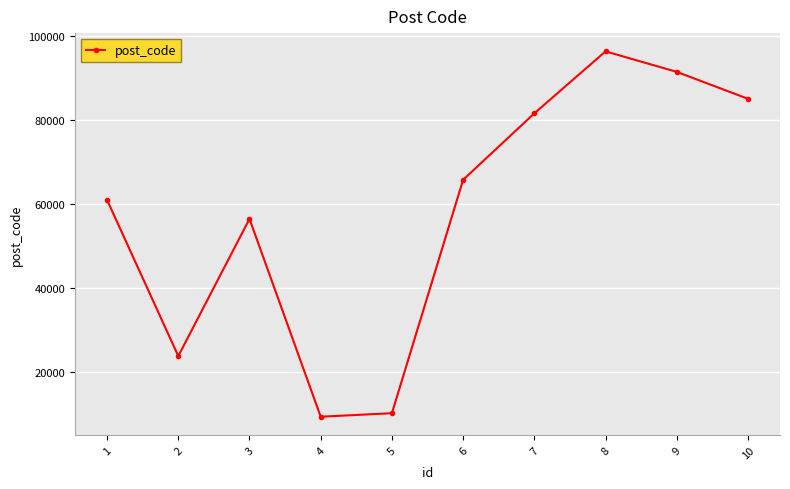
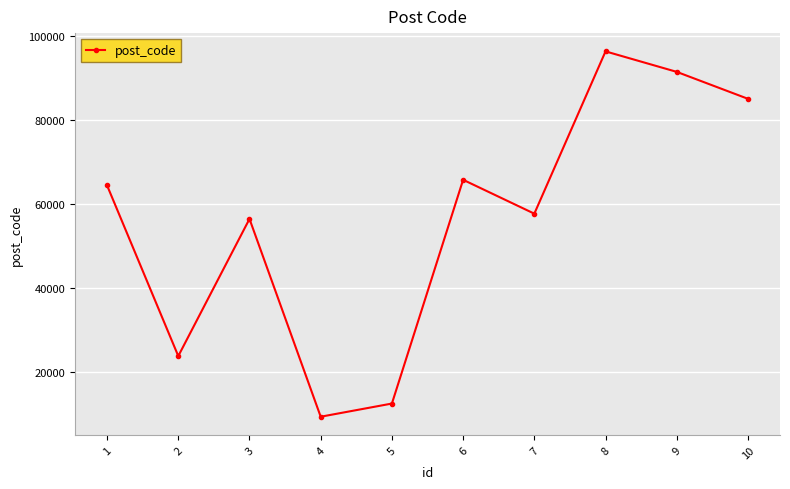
  {
-   "1": 61000,
+   "1": 64000,
    "2": 24000,
    "3": 56000,
    "4": 9000,
-   "5": 10000,
+   "5": 12000,
    "6": 66000,
-   "7": 82000,
+   "7": 58000,
    "8": 96000,
    "9": 91000,
    "10": 85000
  }
